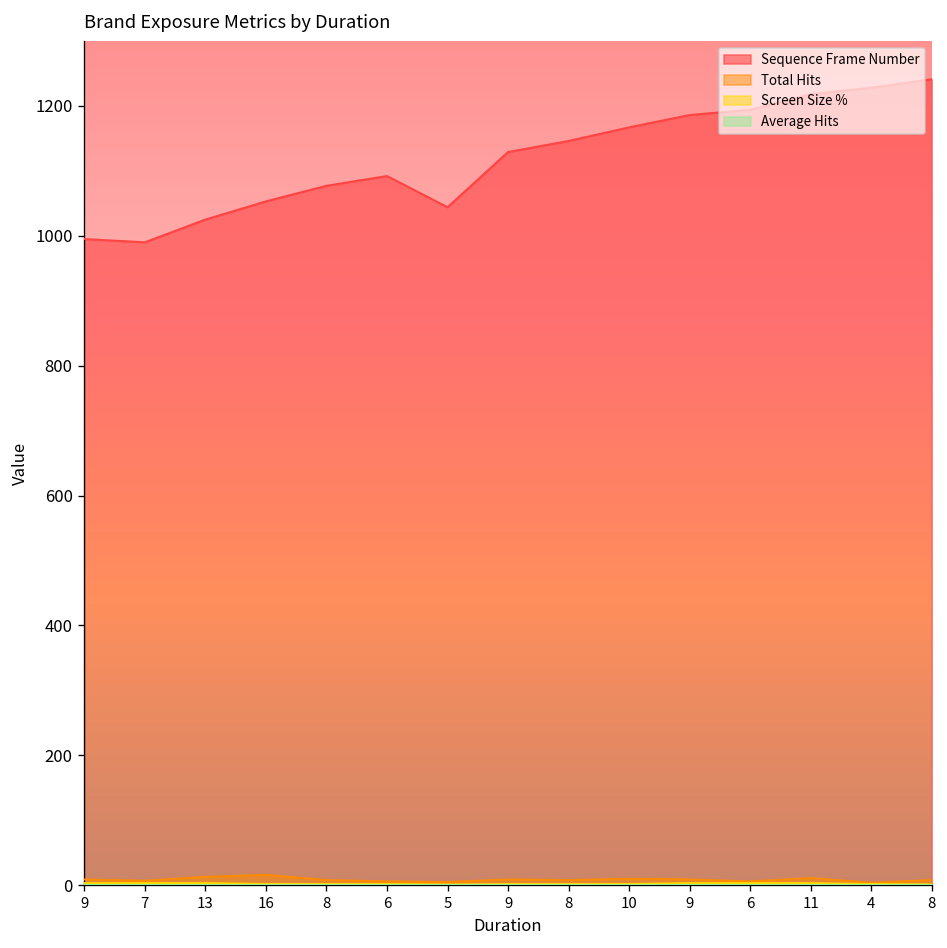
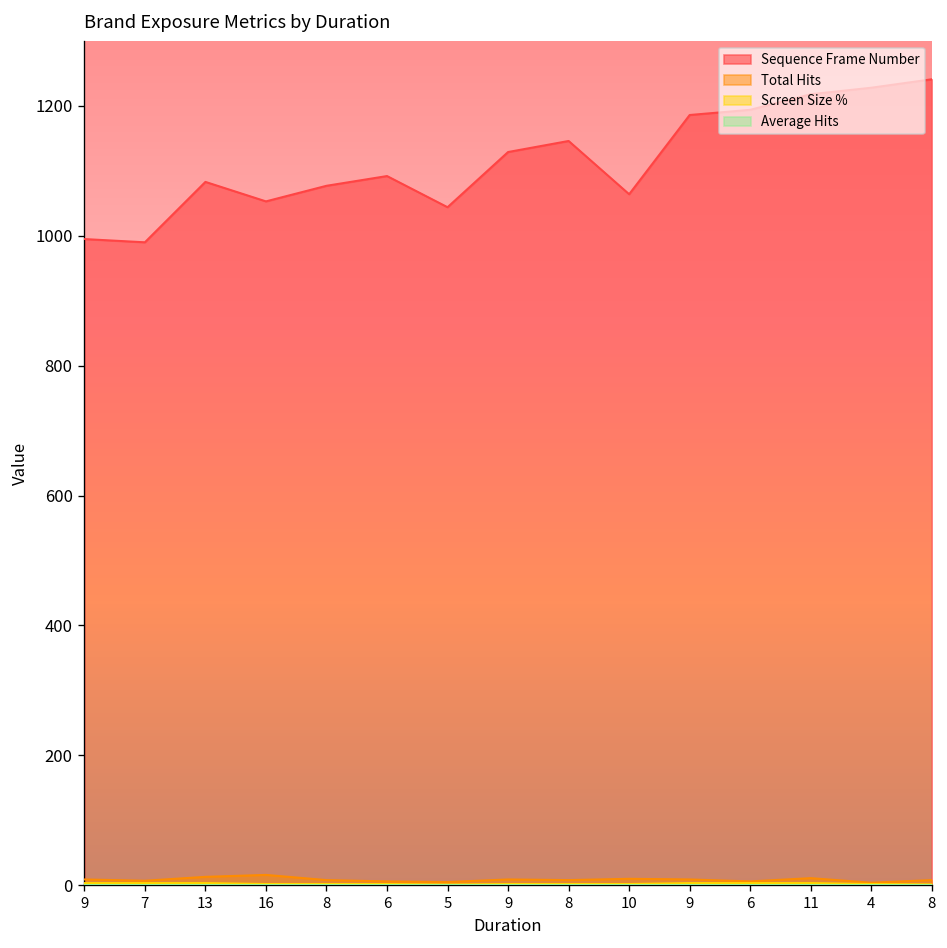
  {
    "Sequence Frame Number": {
      "7": 990,
-     "13": 1030,
+     "13": 1080,
      "16": 1050,
      "5": 1040,
-     "10": 1170
+     "10": 1060
    }
  }
